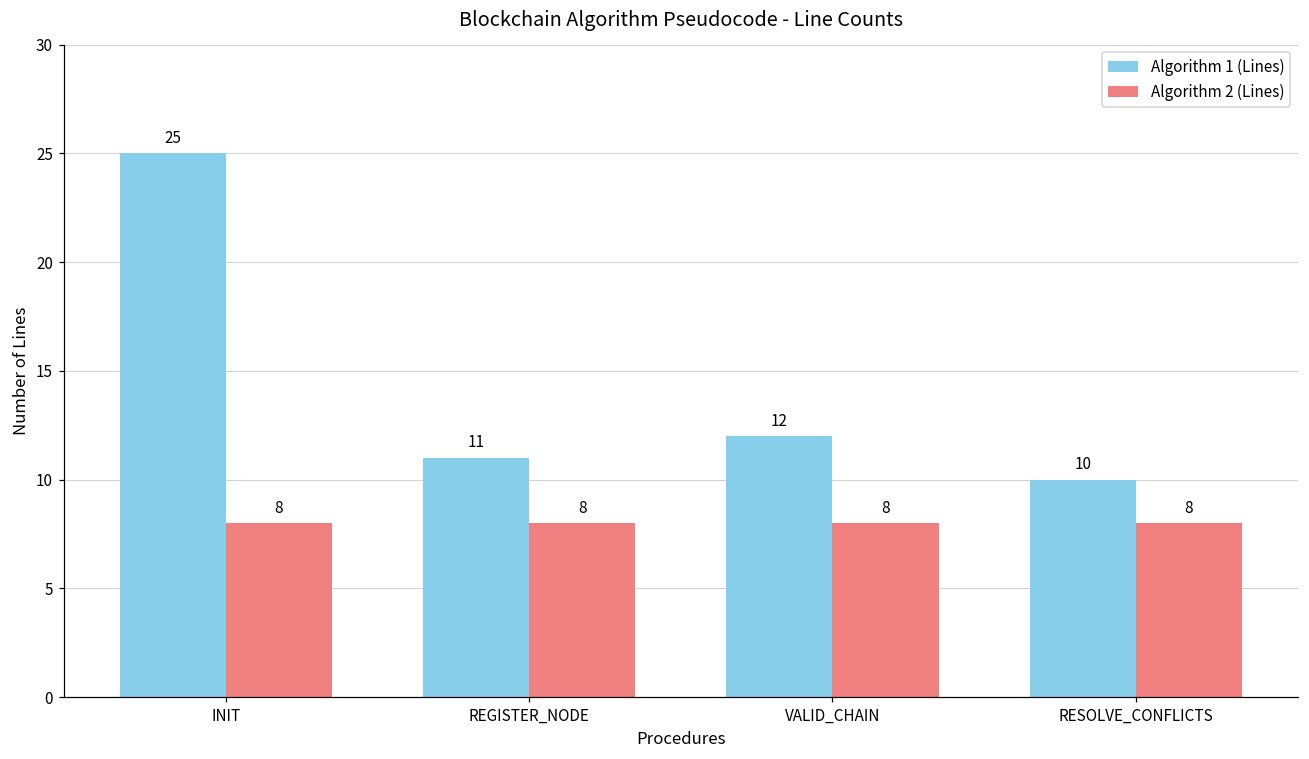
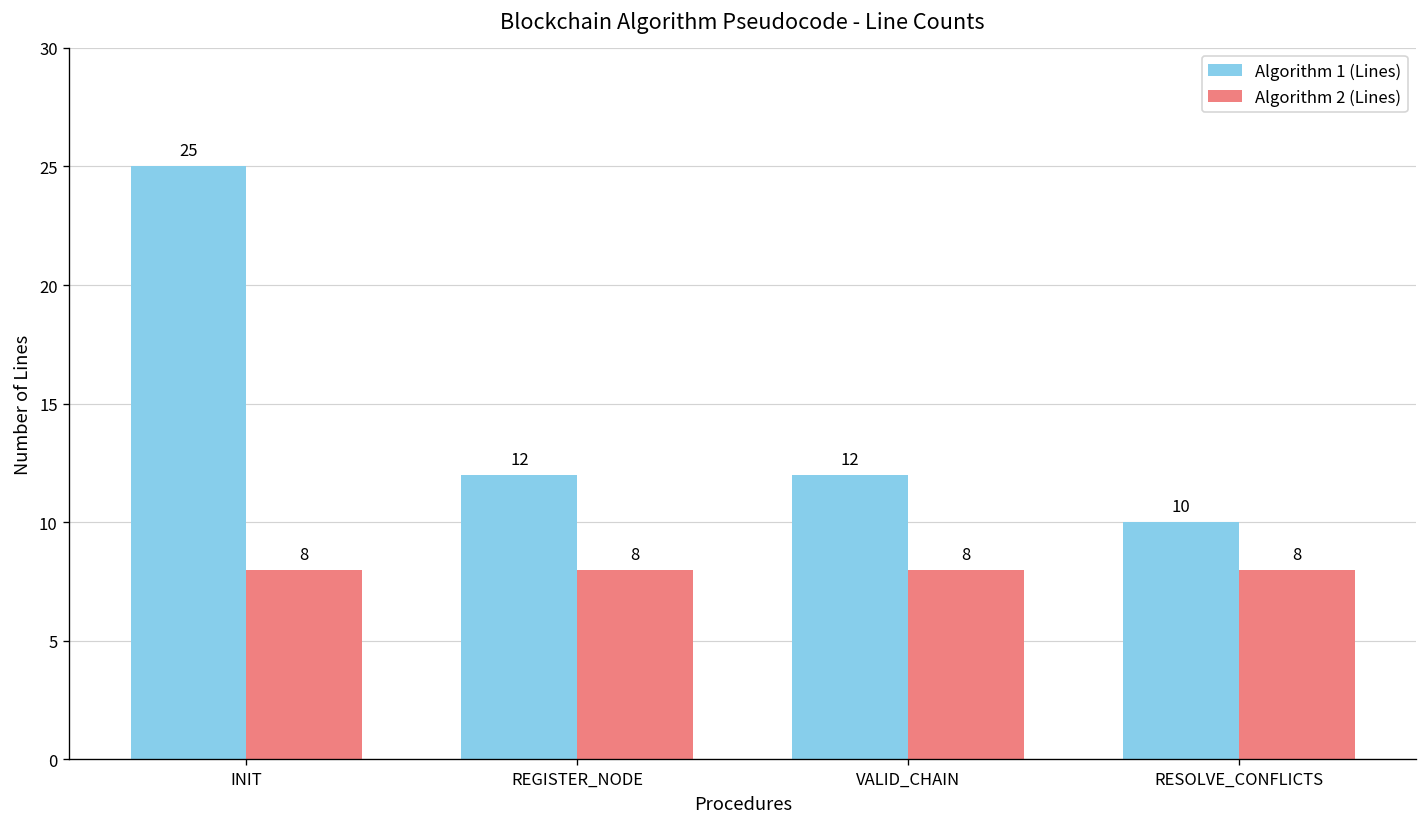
  {
    "Algorithm 1 (Lines)": {
      "INIT": 25,
-     "REGISTER_NODE": 11,
+     "REGISTER_NODE": 12,
      "VALID_CHAIN": 12,
      "RESOLVE_CONFLICTS": 10
    },
    "Algorithm 2 (Lines)": {
      "INIT": 8,
      "REGISTER_NODE": 8,
      "VALID_CHAIN": 8,
      "RESOLVE_CONFLICTS": 8
    }
  }
